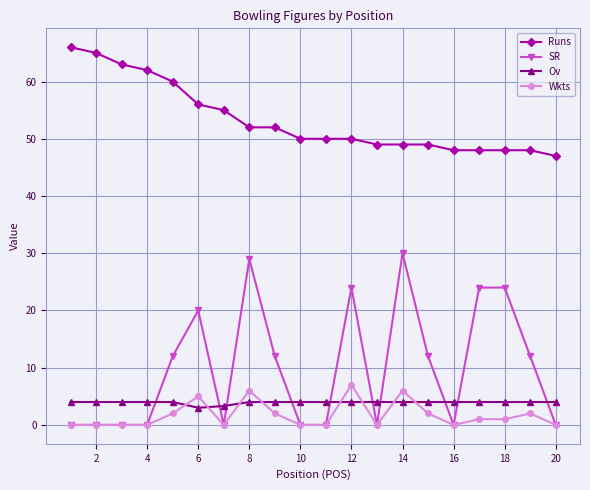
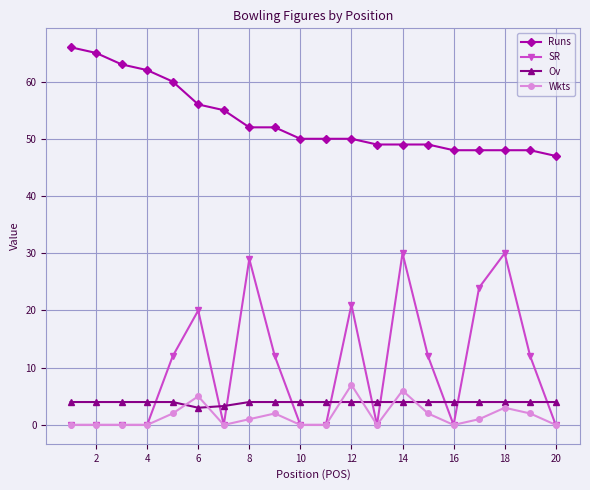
  {
    "SR": {
      "6": 20,
      "8": 29,
-     "12": 24,
+     "12": 21,
      "14": 30,
-     "18": 24
+     "18": 30
    },
    "Wkts": {
      "6": 5,
-     "8": 6,
+     "8": 1,
      "12": 7,
      "14": 6,
-     "18": 1
+     "18": 3
    }
  }
